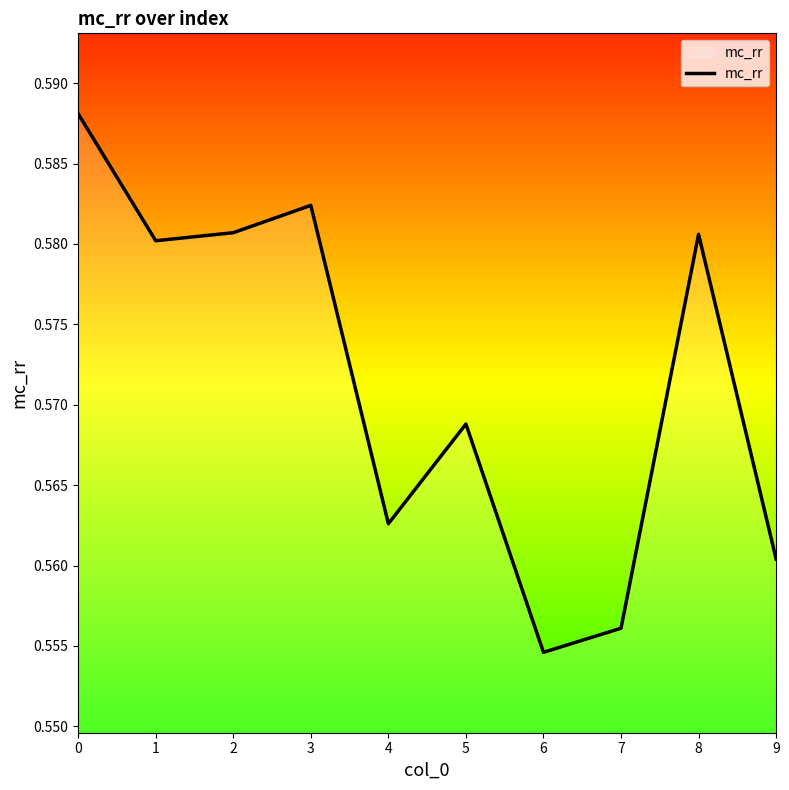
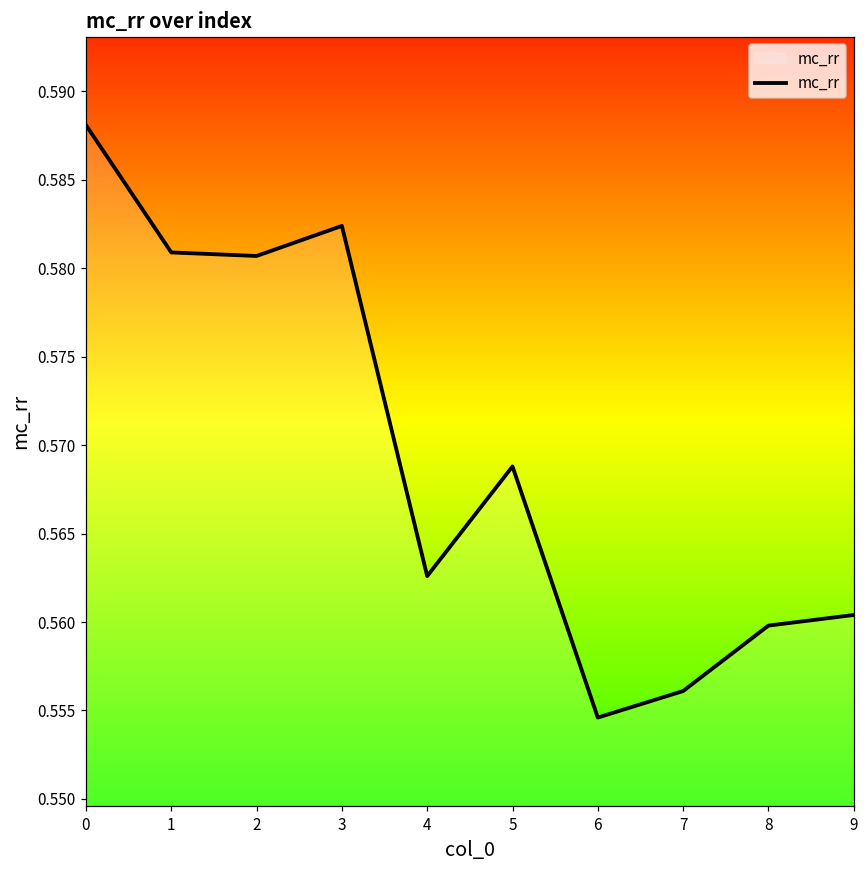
  {
    "0": 0.5881,
-   "1": 0.5802,
+   "1": 0.5809,
    "2": 0.5807,
    "3": 0.5824,
    "4": 0.5626,
    "5": 0.5688,
    "6": 0.5546,
    "7": 0.5561,
-   "8": 0.5806,
+   "8": 0.5598,
    "9": 0.5604
  }
